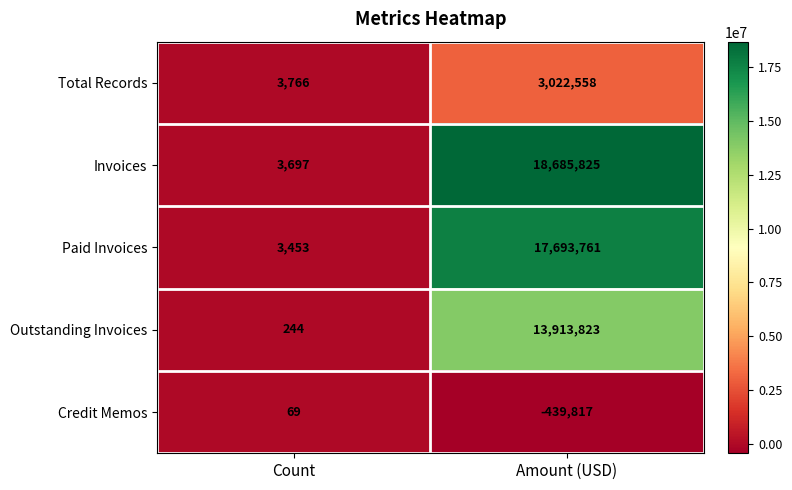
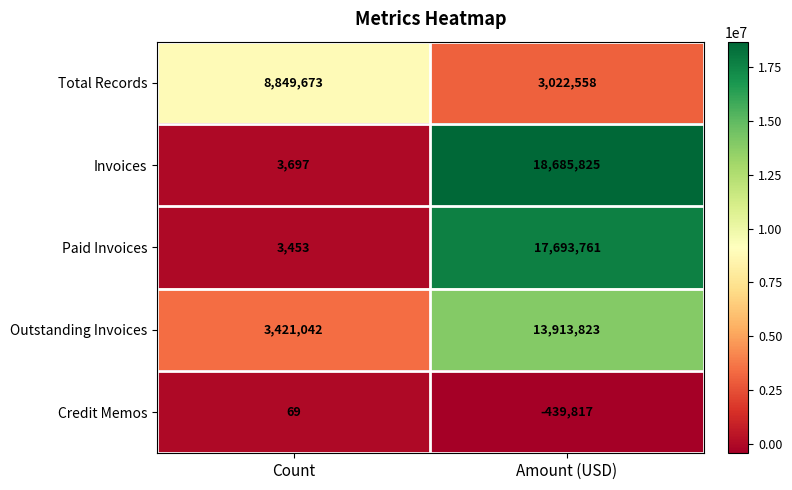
  {
    "Total Records": {
-     "Count": "3,766",
+     "Count": "8,849,673",
      "Amount (USD)": "3,022,558"
    },
    "Invoices": {
      "Count": "3,697",
      "Amount (USD)": "18,685,825"
    },
    "Paid Invoices": {
      "Count": "3,453",
      "Amount (USD)": "17,693,761"
    },
    "Outstanding Invoices": {
-     "Count": "244",
+     "Count": "3,421,042",
      "Amount (USD)": "13,913,823"
    },
    "Credit Memos": {
      "Count": "69",
      "Amount (USD)": "-439,817"
    }
  }
